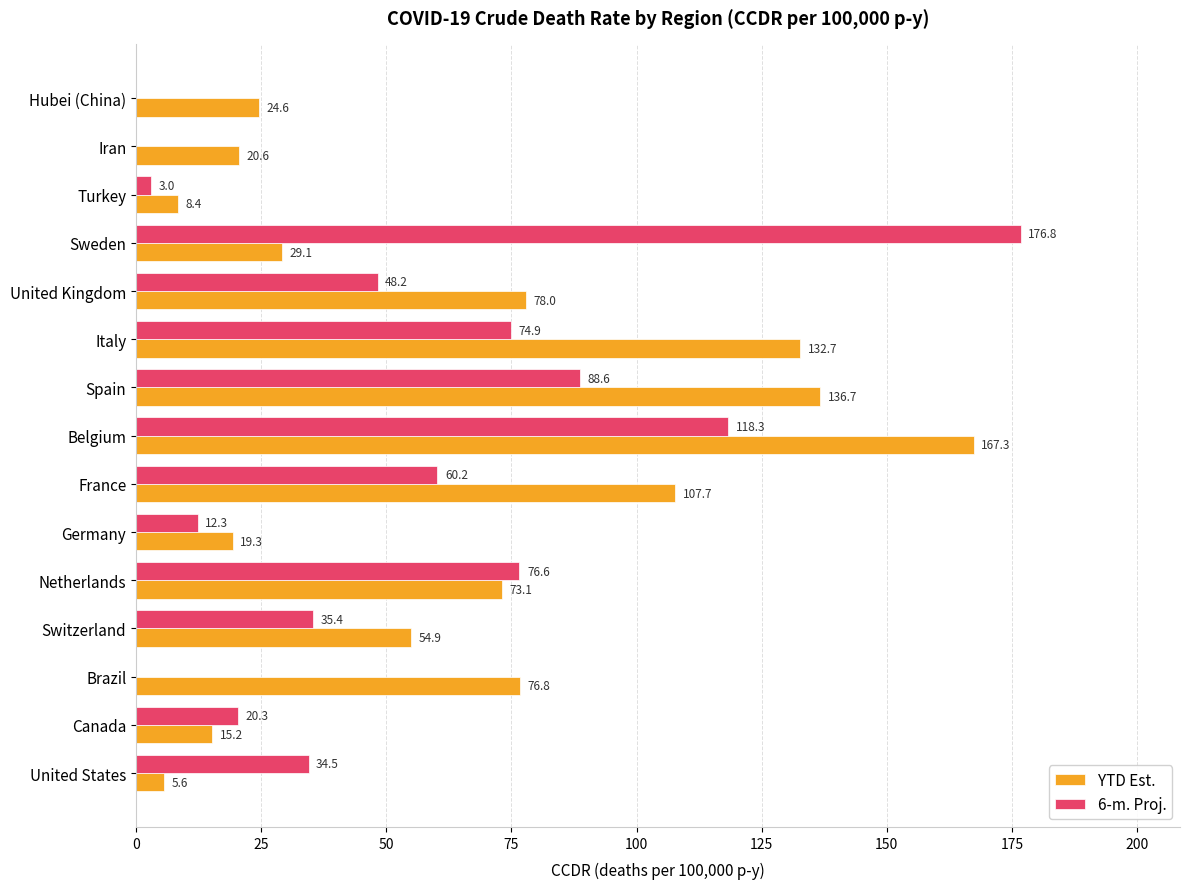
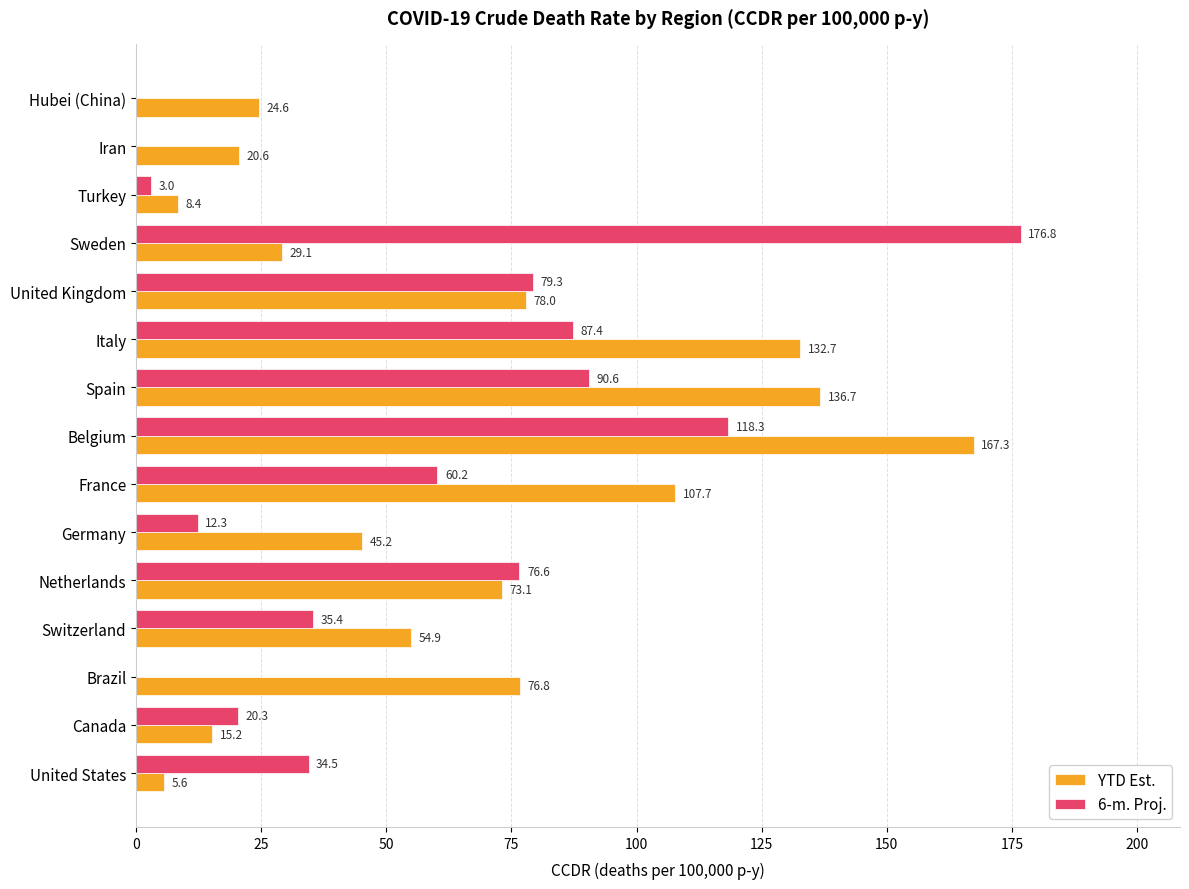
  {
    "YTD Est.": {
      "Hubei (China)": 24.6,
      "Iran": 20.6,
      "Turkey": 8.4,
      "Sweden": 29.1,
      "United Kingdom": 78.0,
      "Italy": 132.7,
      "Spain": 136.7,
      "Belgium": 167.3,
      "France": 107.7,
-     "Germany": 19.3,
+     "Germany": 45.2,
      "Netherlands": 73.1,
      "Switzerland": 54.9,
      "Brazil": 76.8,
      "Canada": 15.2,
      "United States": 5.6
    },
    "6-m. Proj.": {
      "Turkey": 3.0,
      "Sweden": 176.8,
-     "United Kingdom": 48.2,
-     "Italy": 74.9,
-     "Spain": 88.6,
+     "United Kingdom": 79.3,
+     "Italy": 87.4,
+     "Spain": 90.6,
      "Belgium": 118.3,
      "France": 60.2,
      "Germany": 12.3,
      "Netherlands": 76.6,
      "Switzerland": 35.4,
      "Canada": 20.3,
      "United States": 34.5
    }
  }
